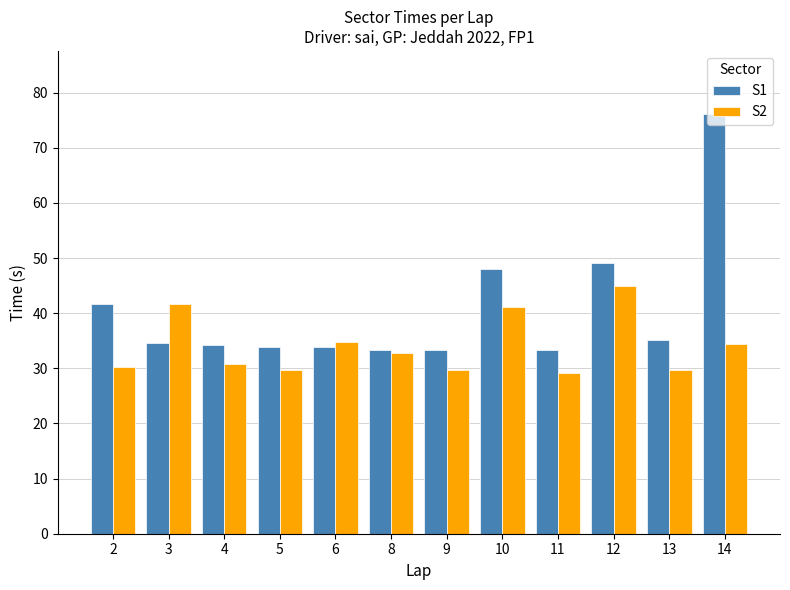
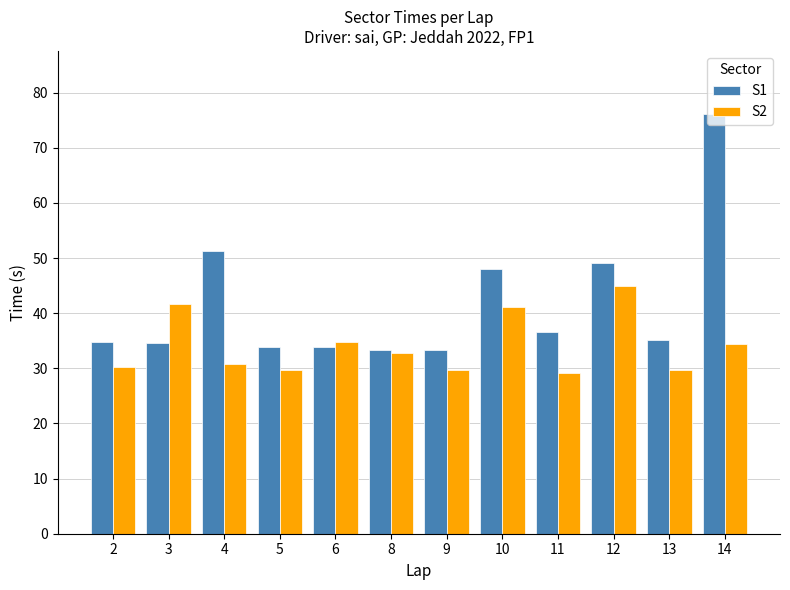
  {
    "S1": {
-     "2": 42,
+     "2": 35,
      "3": 35,
-     "4": 34,
+     "4": 51,
      "5": 34,
      "6": 34,
      "8": 33,
      "9": 33,
      "10": 48,
-     "11": 33,
+     "11": 37,
      "12": 49,
      "13": 35
    },
    "S2": {
      "2": 30,
      "3": 42,
      "4": 31,
      "5": 30,
      "6": 35,
      "8": 33,
      "9": 30,
      "10": 41,
      "11": 29,
      "12": 45,
      "13": 30,
      "14": 34
    }
  }
